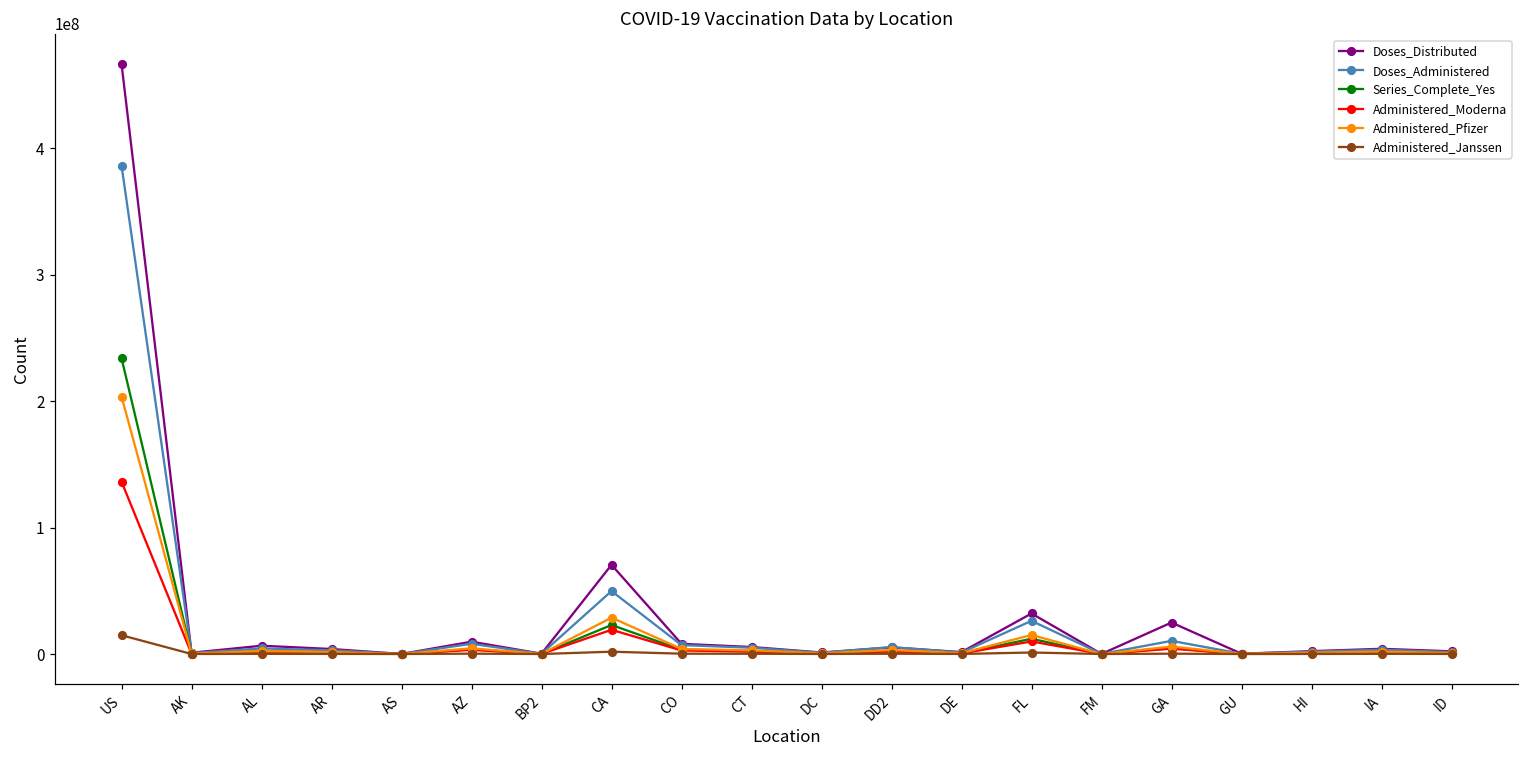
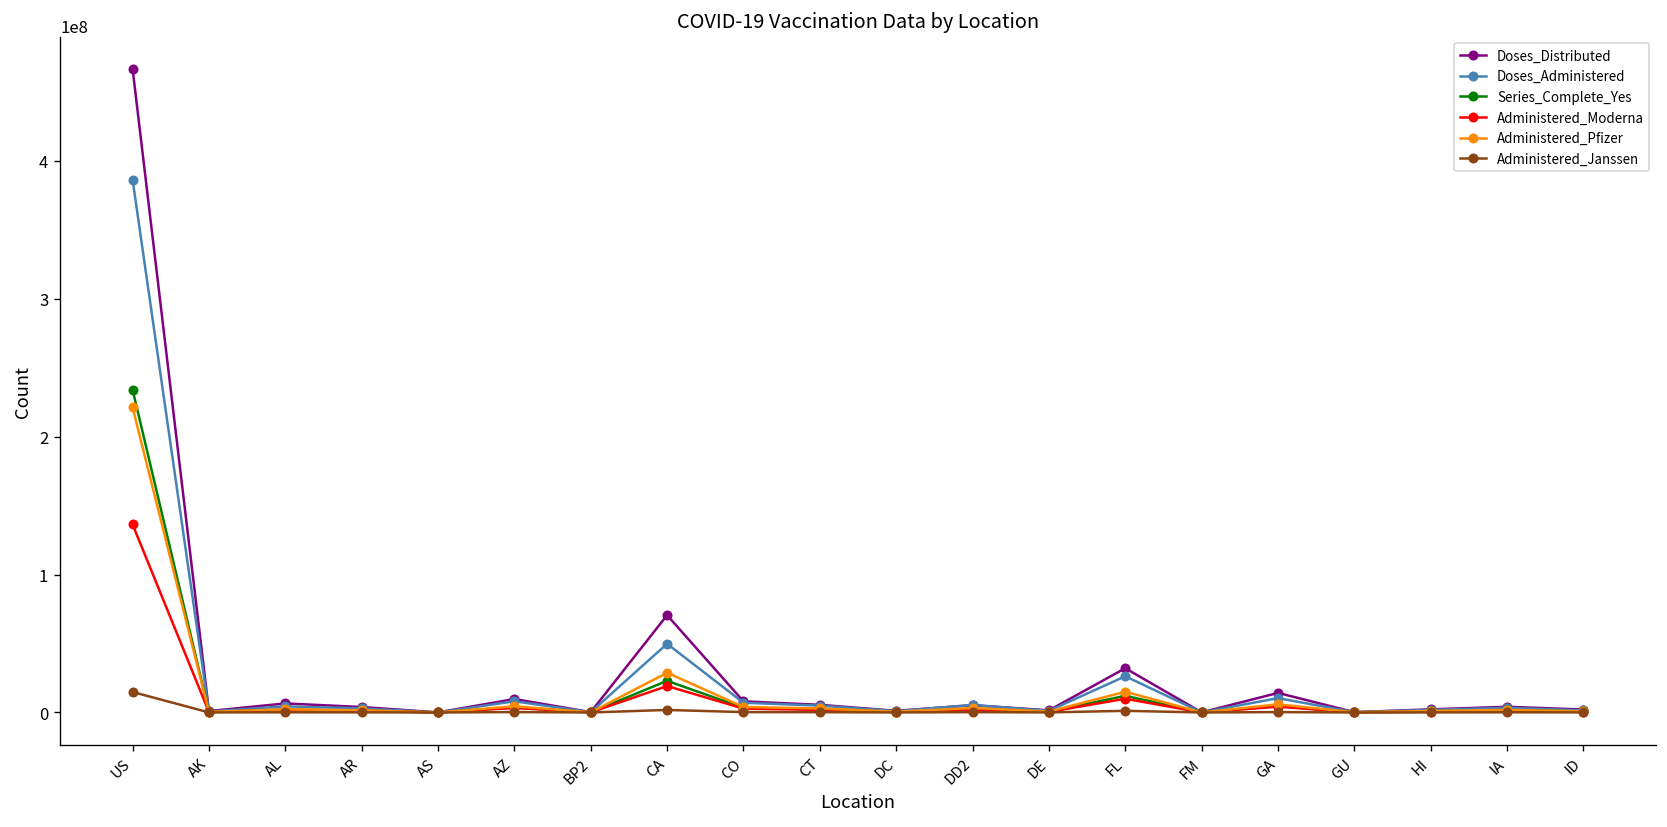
  {
    "Doses_Distributed": {
      "US": 467000000,
      "CA": 71000000,
      "FL": 32000000,
-     "GA": 25000000
+     "GA": 14000000
    },
    "Doses_Administered": {
      "US": 386000000,
      "CA": 50000000,
      "FL": 26000000,
      "GA": 10000000
    },
    "Series_Complete_Yes": {
      "US": 234000000,
      "CA": 23000000
    },
    "Administered_Moderna": {
      "US": 136000000,
      "CA": 19000000
    },
    "Administered_Pfizer": {
-     "US": 204000000,
+     "US": 221000000,
      "CA": 29000000,
      "FL": 15000000
    },
    "Administered_Janssen": {
      "US": 15000000,
      "AZ": 0,
      "CA": 2000000,
      "CO": 0,
      "FL": 1000000,
      "GA": 0
    }
  }
